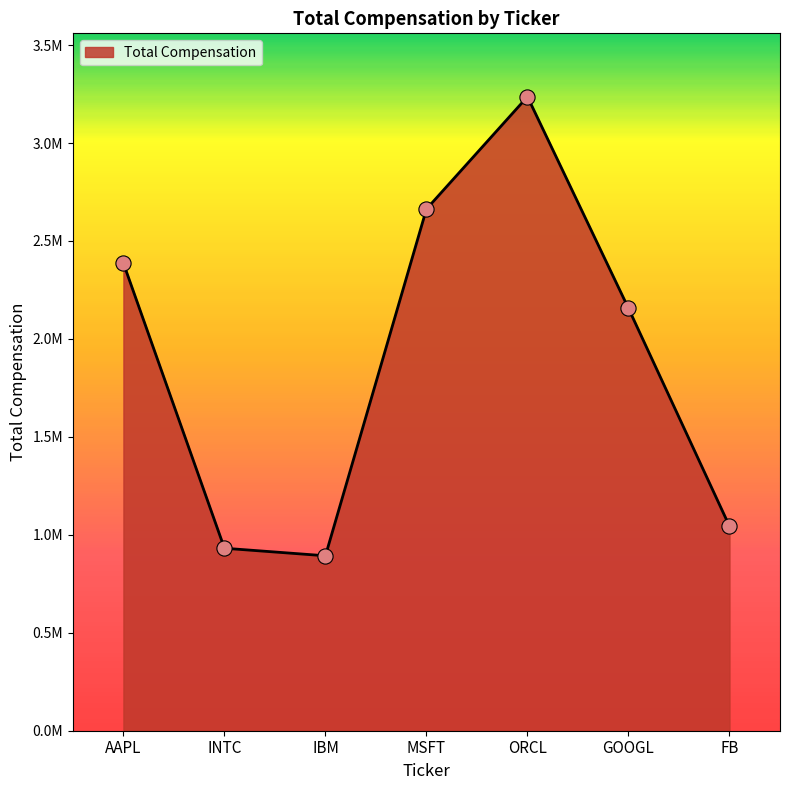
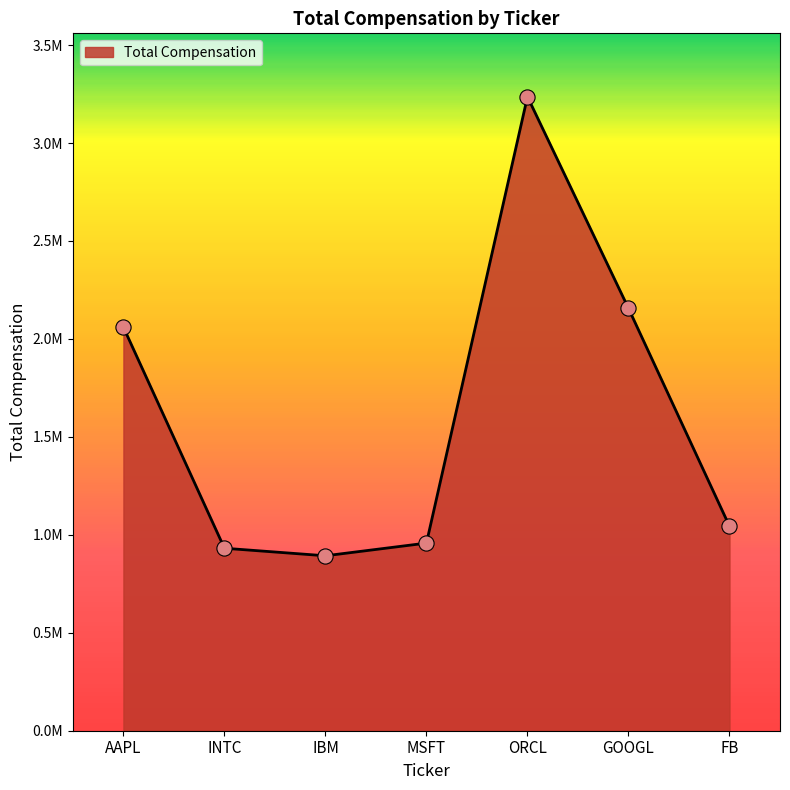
  {
-   "AAPL": 2390000,
+   "AAPL": 2060000,
    "INTC": 930000,
    "IBM": 890000,
-   "MSFT": 2660000,
+   "MSFT": 960000,
    "ORCL": 3240000,
    "GOOGL": 2160000,
    "FB": 1040000
  }
